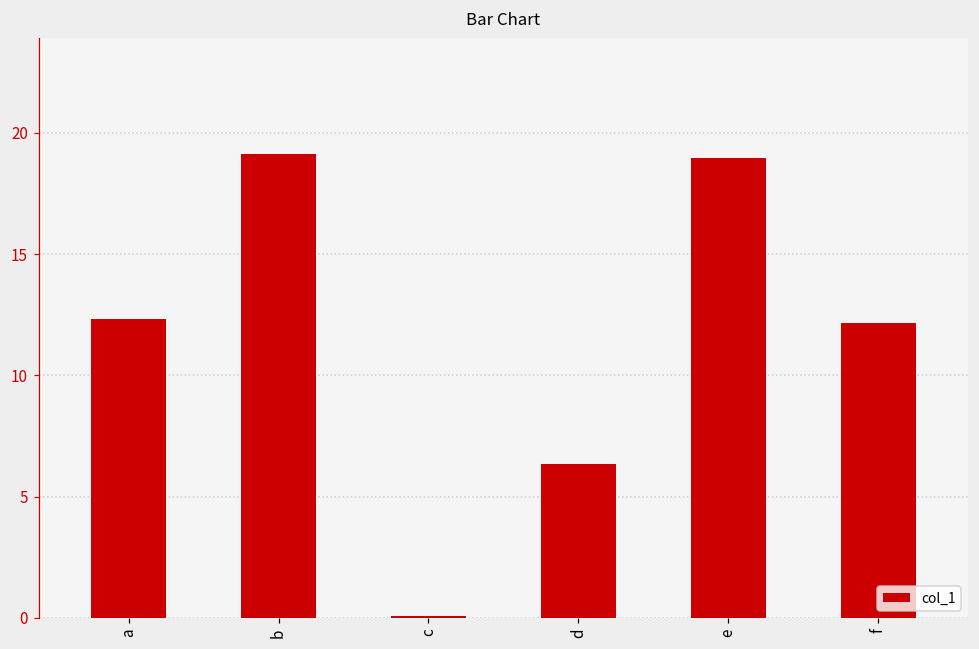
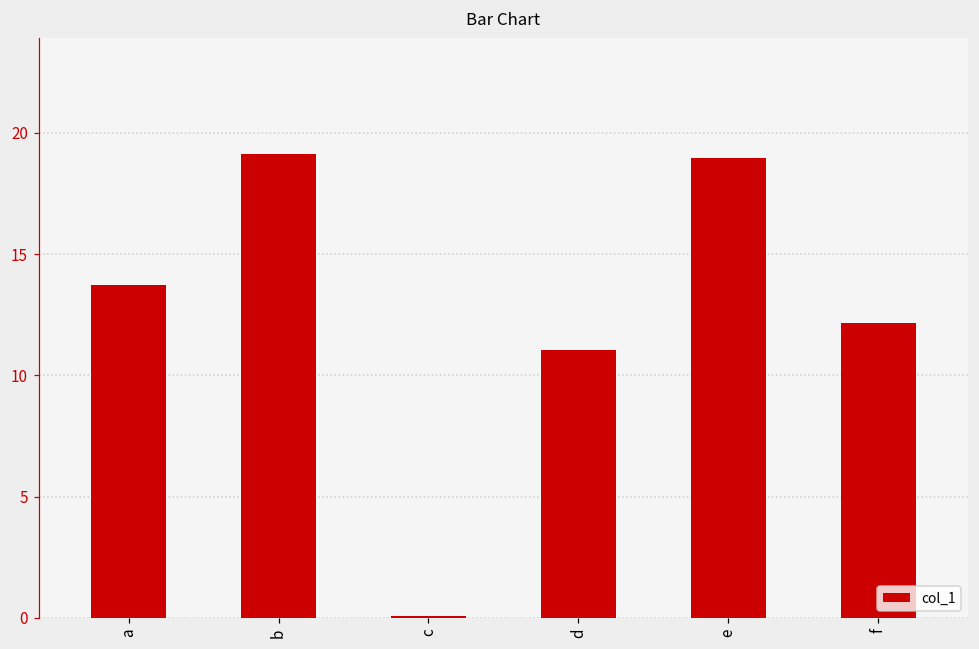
  {
-   "a": 12.3,
+   "a": 13.7,
    "b": 19.1,
-   "d": 6.3,
+   "d": 11.1,
    "e": 19.0,
    "f": 12.2
  }
